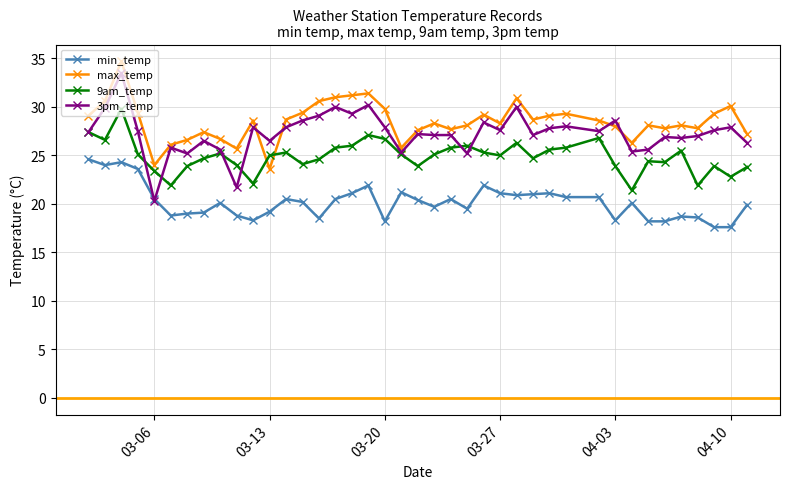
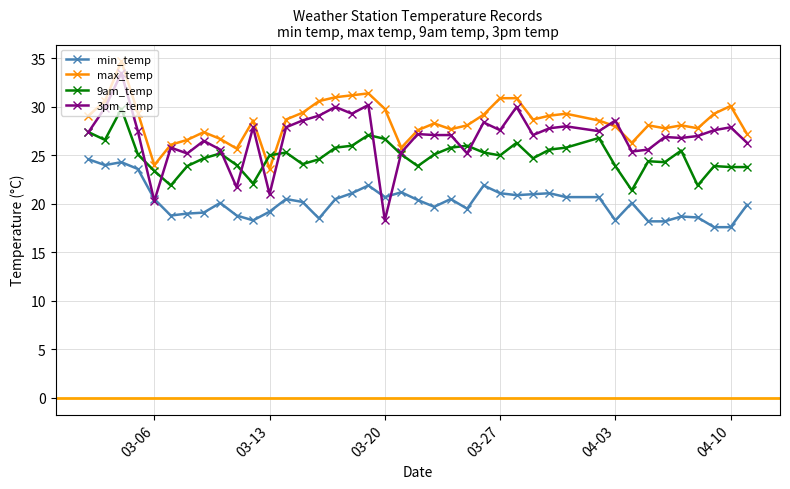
  {
    "min_temp": {
      "03-13": 19,
-     "03-20": 18,
+     "03-20": 21,
      "03-27": 21,
      "04-03": 18,
      "04-10": 18
    },
    "max_temp": {
      "03-06": 24,
      "03-13": 24,
      "03-20": 30,
-     "03-27": 28,
+     "03-27": 31,
      "04-03": 28,
      "04-10": 30
    },
    "9am_temp": {
      "03-06": 23,
      "03-13": 25,
      "03-20": 27,
      "03-27": 25,
      "04-03": 24,
-     "04-10": 23
+     "04-10": 24
    },
    "3pm_temp": {
-     "03-13": 27,
-     "03-20": 28,
+     "03-13": 21,
+     "03-20": 18,
      "03-27": 28,
      "04-03": 29,
      "04-10": 28
    }
  }
